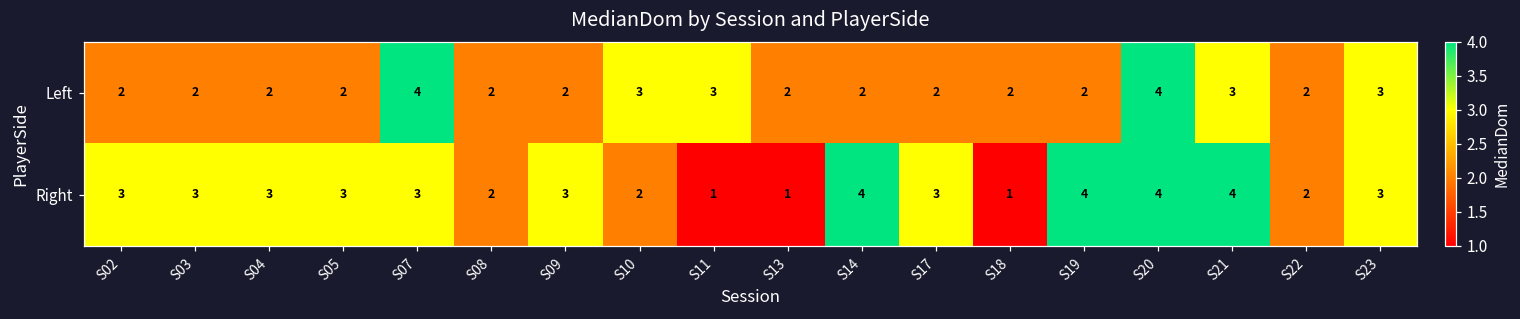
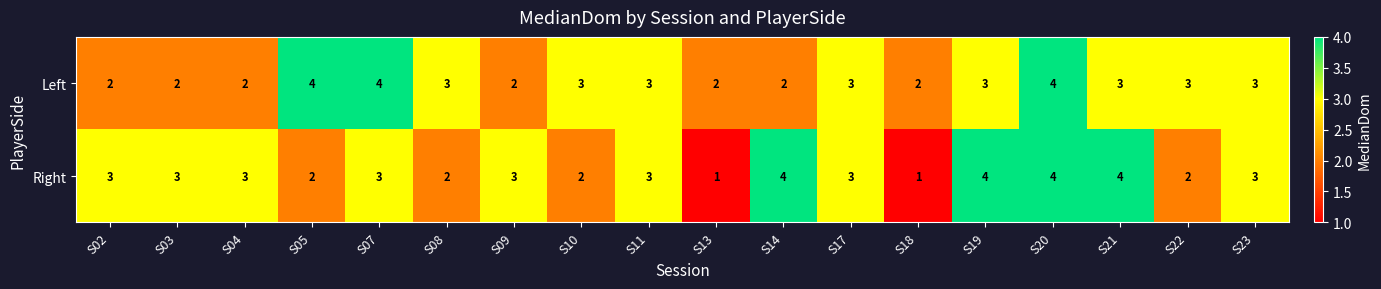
  {
    "Left": {
      "S02": 2,
      "S03": 2,
      "S04": 2,
-     "S05": 2,
+     "S05": 4,
      "S07": 4,
-     "S08": 2,
+     "S08": 3,
      "S09": 2,
      "S10": 3,
      "S11": 3,
      "S13": 2,
      "S14": 2,
-     "S17": 2,
+     "S17": 3,
      "S18": 2,
-     "S19": 2,
+     "S19": 3,
      "S20": 4,
      "S21": 3,
-     "S22": 2,
+     "S22": 3,
      "S23": 3
    },
    "Right": {
      "S02": 3,
      "S03": 3,
      "S04": 3,
-     "S05": 3,
+     "S05": 2,
      "S07": 3,
      "S08": 2,
      "S09": 3,
      "S10": 2,
-     "S11": 1,
+     "S11": 3,
      "S13": 1,
      "S14": 4,
      "S17": 3,
      "S18": 1,
      "S19": 4,
      "S20": 4,
      "S21": 4,
      "S22": 2,
      "S23": 3
    }
  }
